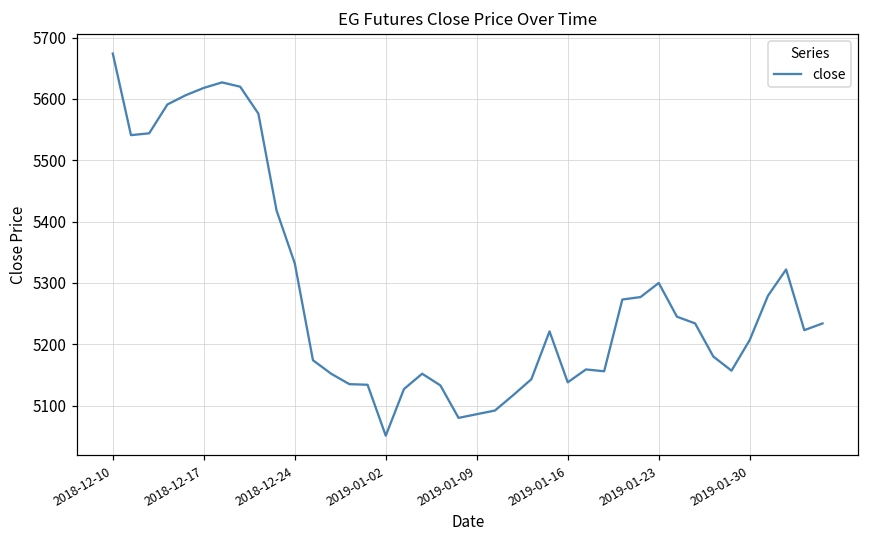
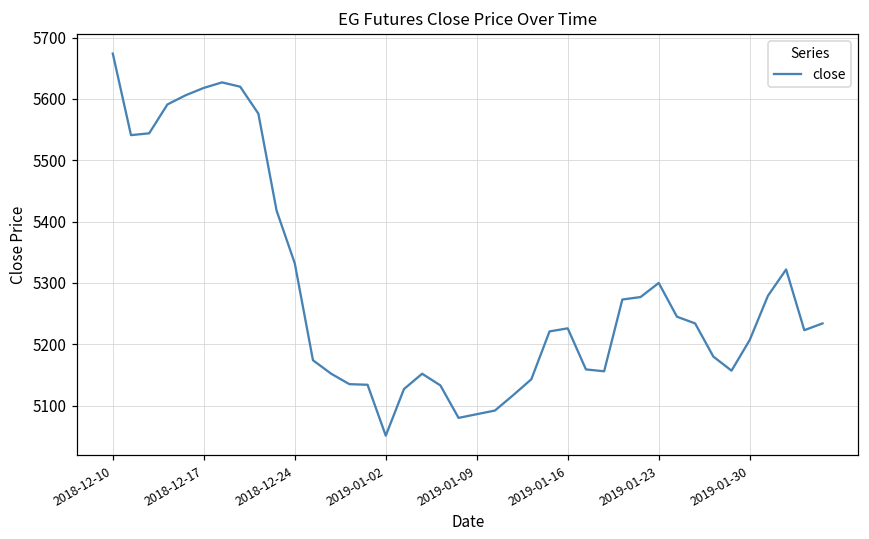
  {
    "2018-12-10": 5670,
    "2018-12-17": 5620,
    "2018-12-24": 5330,
    "2019-01-02": 5050,
    "2019-01-09": 5090,
-   "2019-01-16": 5140,
+   "2019-01-16": 5230,
    "2019-01-23": 5300,
    "2019-01-30": 5210
  }
